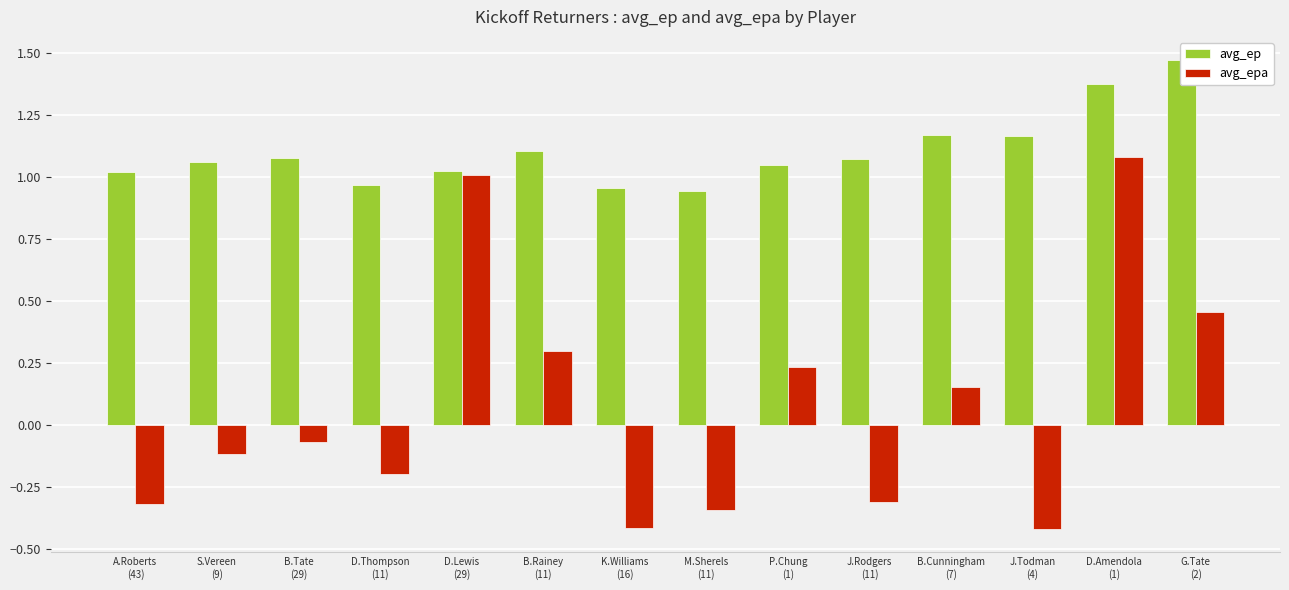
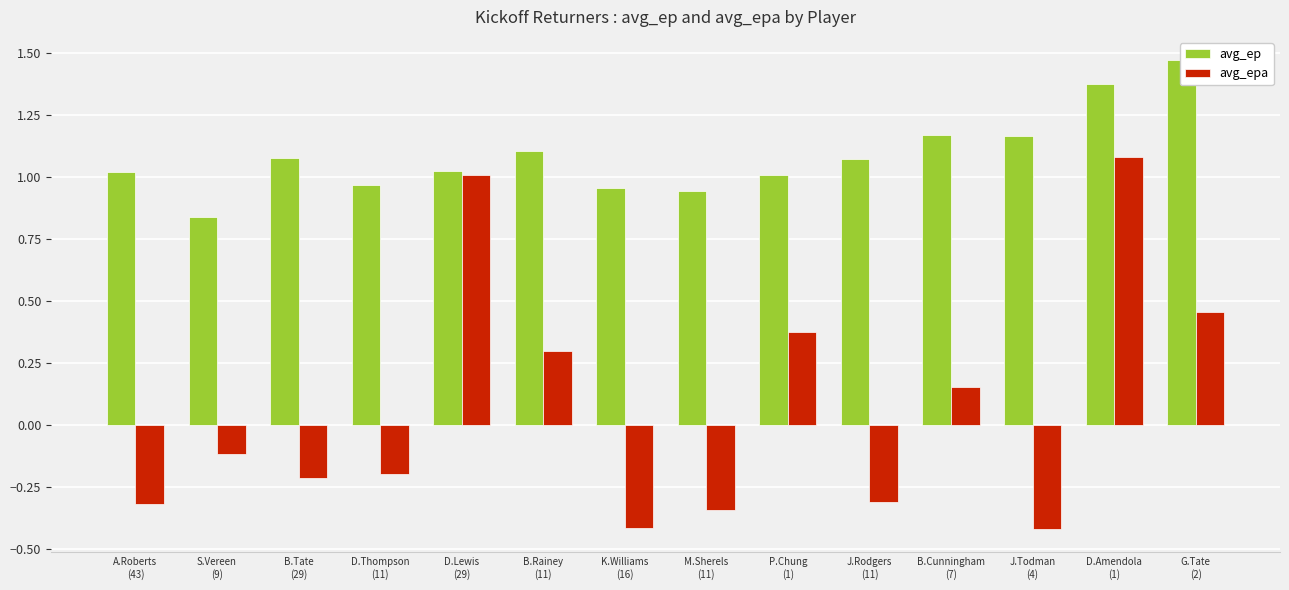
  {
    "avg_ep": {
      "A.Roberts (43)": 1.02,
-     "S.Vereen (9)": 1.06,
+     "S.Vereen (9)": 0.84,
      "B.Tate (29)": 1.08,
      "D.Thompson (11)": 0.97,
      "D.Lewis (29)": 1.02,
      "B.Rainey (11)": 1.10,
      "K.Williams (16)": 0.95,
      "M.Sherels (11)": 0.94,
-     "P.Chung (1)": 1.05,
+     "P.Chung (1)": 1.01,
      "J.Rodgers (11)": 1.07,
      "B.Cunningham (7)": 1.17,
      "J.Todman (4)": 1.16,
      "D.Amendola (1)": 1.37
    },
    "avg_epa": {
      "A.Roberts (43)": -0.32,
      "S.Vereen (9)": -0.12,
-     "B.Tate (29)": -0.07,
+     "B.Tate (29)": -0.22,
      "D.Thompson (11)": -0.20,
      "D.Lewis (29)": 1.01,
      "B.Rainey (11)": 0.30,
      "K.Williams (16)": -0.42,
      "M.Sherels (11)": -0.34,
-     "P.Chung (1)": 0.23,
+     "P.Chung (1)": 0.37,
      "J.Rodgers (11)": -0.31,
      "B.Cunningham (7)": 0.15,
      "J.Todman (4)": -0.42,
      "D.Amendola (1)": 1.08,
      "G.Tate (2)": 0.45
    }
  }
